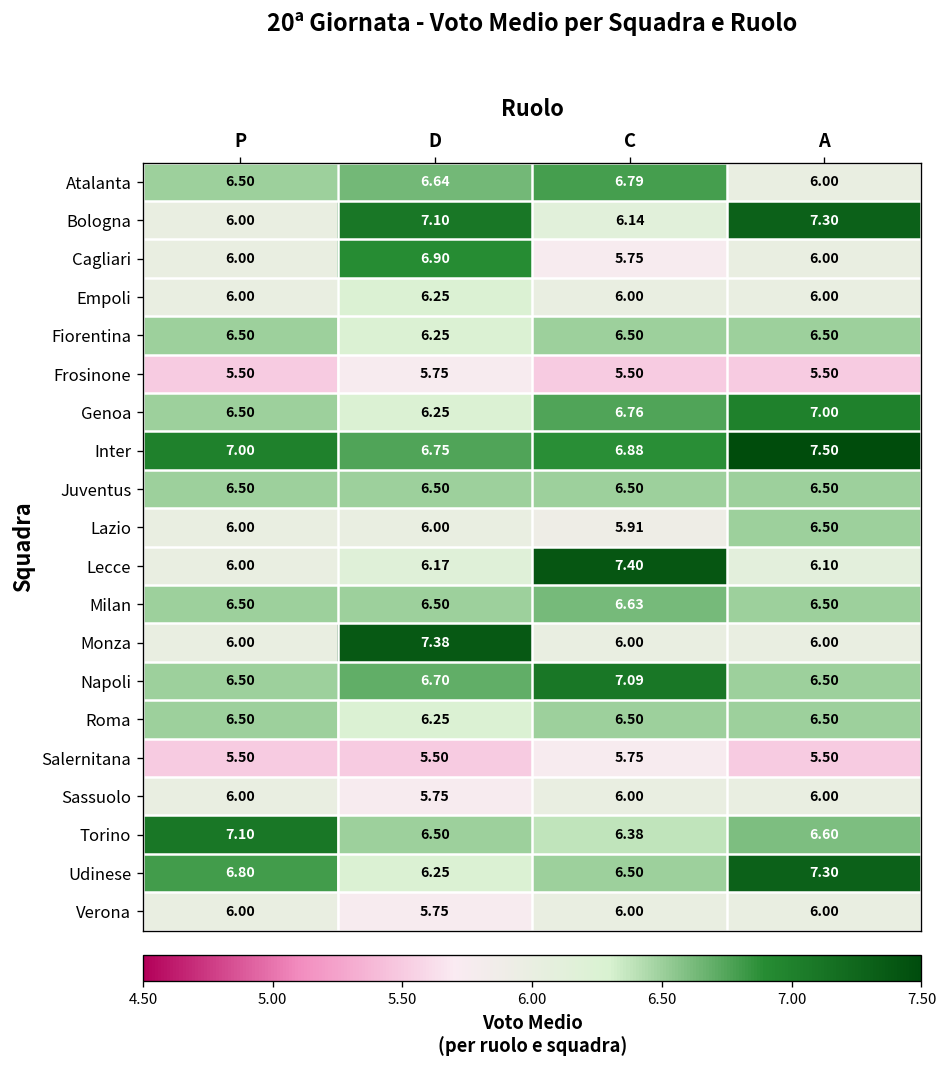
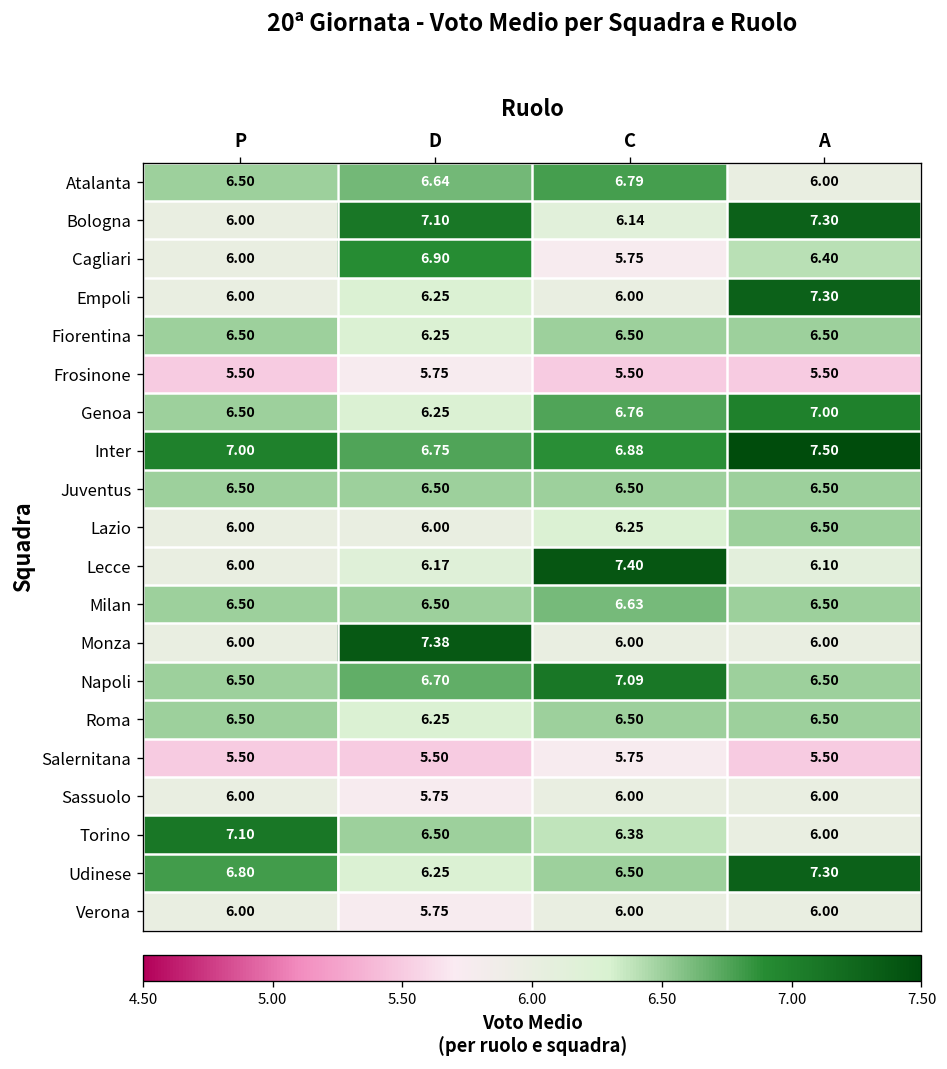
  {
    "Atalanta": {
      "P": 6.50,
      "D": 6.64,
      "C": 6.79,
      "A": 6.00
    },
    "Bologna": {
      "P": 6.00,
      "D": 7.10,
      "C": 6.14,
      "A": 7.30
    },
    "Cagliari": {
      "P": 6.00,
      "D": 6.90,
      "C": 5.75,
-     "A": 6.00
+     "A": 6.40
    },
    "Empoli": {
      "P": 6.00,
      "D": 6.25,
      "C": 6.00,
-     "A": 6.00
+     "A": 7.30
    },
    "Fiorentina": {
      "P": 6.50,
      "D": 6.25,
      "C": 6.50,
      "A": 6.50
    },
    "Frosinone": {
      "P": 5.50,
      "D": 5.75,
      "C": 5.50,
      "A": 5.50
    },
    "Genoa": {
      "P": 6.50,
      "D": 6.25,
      "C": 6.76,
      "A": 7.00
    },
    "Inter": {
      "P": 7.00,
      "D": 6.75,
      "C": 6.88,
      "A": 7.50
    },
    "Juventus": {
      "P": 6.50,
      "D": 6.50,
      "C": 6.50,
      "A": 6.50
    },
    "Lazio": {
      "P": 6.00,
      "D": 6.00,
-     "C": 5.91,
+     "C": 6.25,
      "A": 6.50
    },
    "Lecce": {
      "P": 6.00,
      "D": 6.17,
      "C": 7.40,
      "A": 6.10
    },
    "Milan": {
      "P": 6.50,
      "D": 6.50,
      "C": 6.63,
      "A": 6.50
    },
    "Monza": {
      "P": 6.00,
      "D": 7.38,
      "C": 6.00,
      "A": 6.00
    },
    "Napoli": {
      "P": 6.50,
      "D": 6.70,
      "C": 7.09,
      "A": 6.50
    },
    "Roma": {
      "P": 6.50,
      "D": 6.25,
      "C": 6.50,
      "A": 6.50
    },
    "Salernitana": {
      "P": 5.50,
      "D": 5.50,
      "C": 5.75,
      "A": 5.50
    },
    "Sassuolo": {
      "P": 6.00,
      "D": 5.75,
      "C": 6.00,
      "A": 6.00
    },
    "Torino": {
      "P": 7.10,
      "D": 6.50,
      "C": 6.38,
-     "A": 6.60
+     "A": 6.00
    },
    "Udinese": {
      "P": 6.80,
      "D": 6.25,
      "C": 6.50,
      "A": 7.30
    },
    "Verona": {
      "P": 6.00,
      "D": 5.75,
      "C": 6.00,
      "A": 6.00
    }
  }
